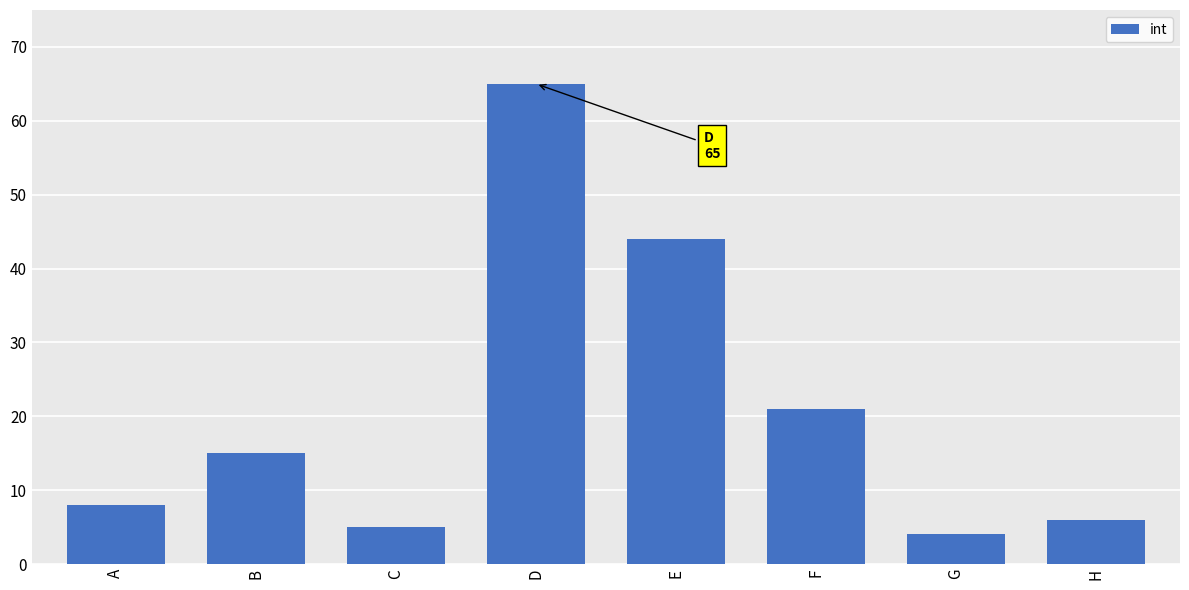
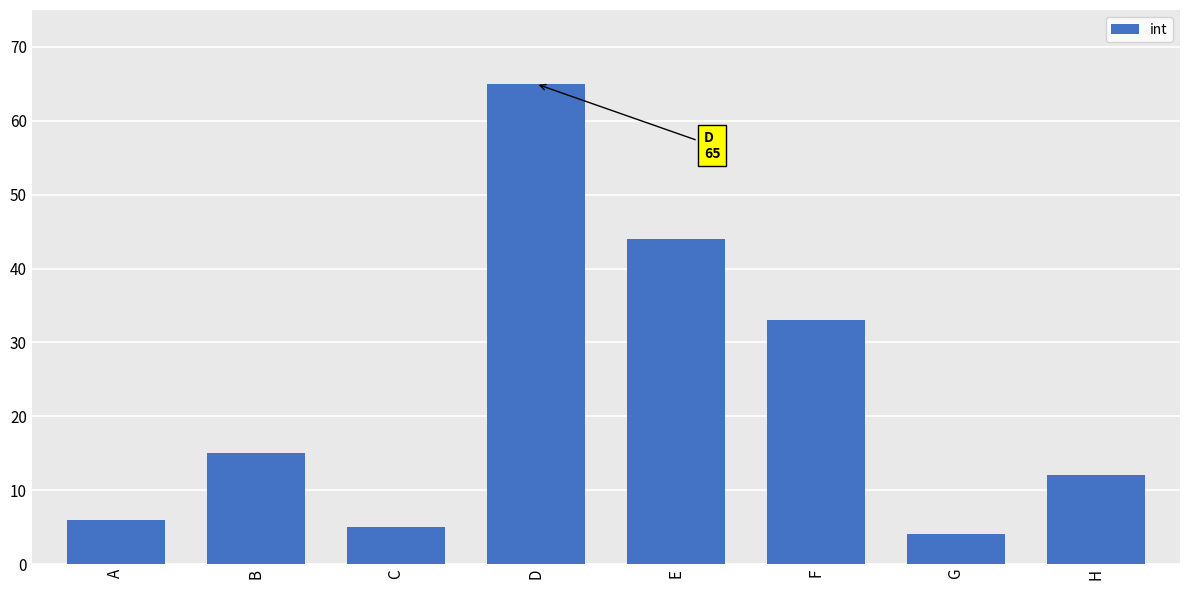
  {
-   "A": 8,
+   "A": 6,
    "B": 15,
    "C": 5,
    "E": 44,
-   "F": 21,
+   "F": 33,
    "G": 4,
-   "H": 6
+   "H": 12
  }
